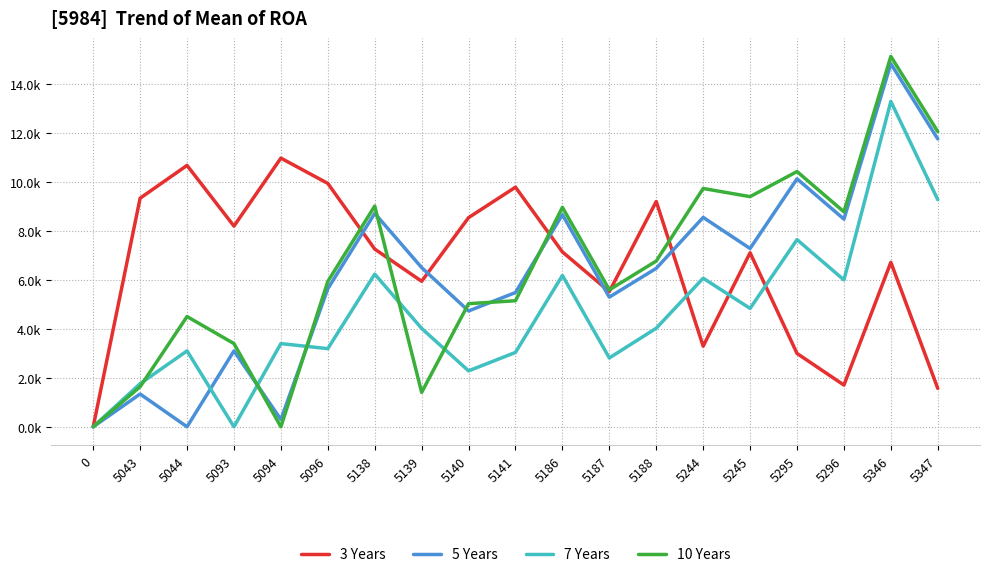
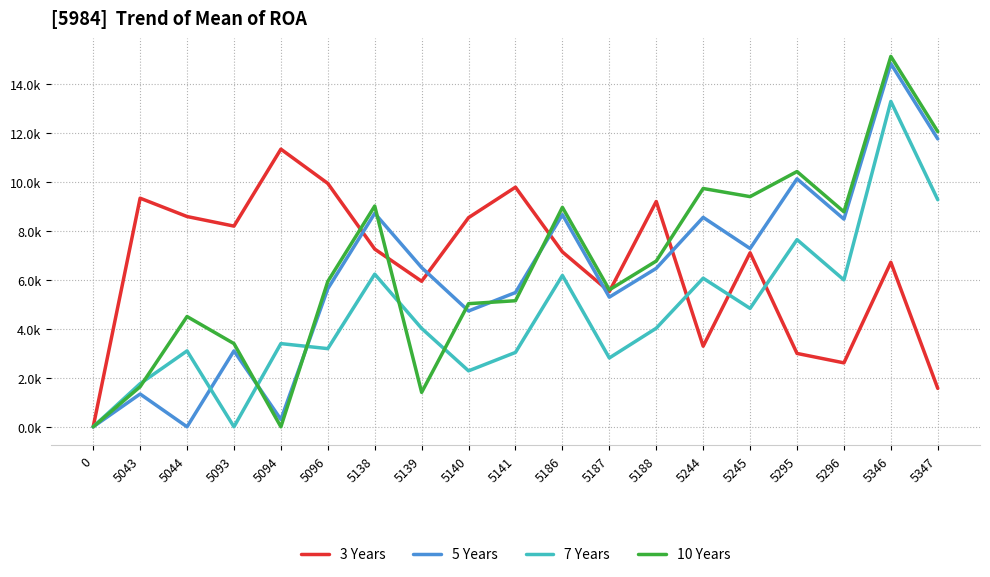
  {
    "3 Years": {
      "5043": 9300,
-     "5044": 10700,
+     "5044": 8600,
      "5093": 8200,
-     "5094": 11000,
+     "5094": 11300,
      "5096": 9900,
      "5138": 7200,
      "5139": 5900,
      "5140": 8500,
      "5141": 9800,
      "5186": 7100,
      "5188": 9200,
      "5244": 3300,
      "5245": 7100,
      "5295": 3000,
-     "5296": 1700,
+     "5296": 2600,
      "5346": 6700,
      "5347": 1600
    },
    "10 Years": {
      "5043": 1600,
      "5044": 4500,
      "5093": 3400,
      "5094": 0,
      "5096": 5900,
      "5138": 9000,
      "5139": 1400,
      "5140": 5000,
      "5141": 5100,
      "5186": 9000,
      "5188": 6800,
      "5244": 9700,
      "5245": 9400,
      "5295": 10400,
      "5296": 8800,
      "5346": 15100,
      "5347": 12000
    }
  }
